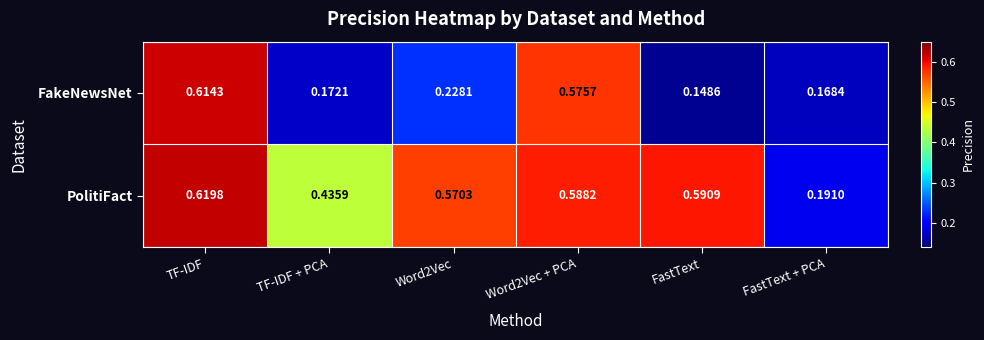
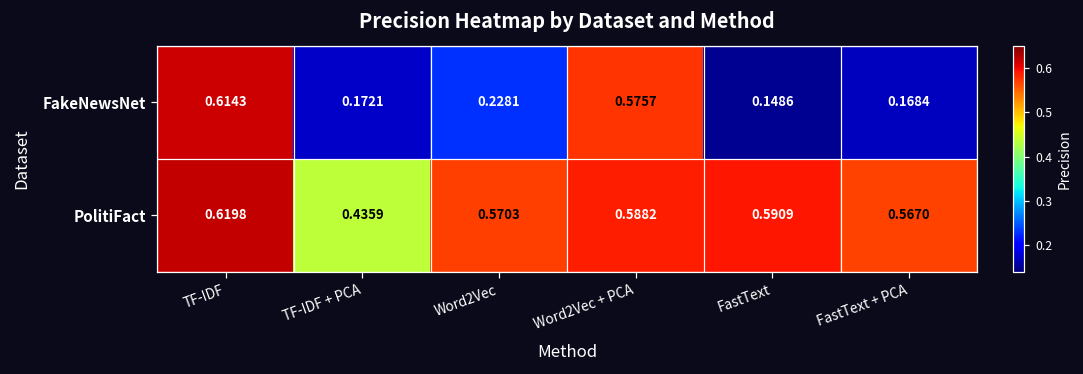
  {
    "FakeNewsNet": {
      "TF-IDF": 0.6143,
      "TF-IDF + PCA": 0.1721,
      "Word2Vec": 0.2281,
      "Word2Vec + PCA": 0.5757,
      "FastText": 0.1486,
      "FastText + PCA": 0.1684
    },
    "PolitiFact": {
      "TF-IDF": 0.6198,
      "TF-IDF + PCA": 0.4359,
      "Word2Vec": 0.5703,
      "Word2Vec + PCA": 0.5882,
      "FastText": 0.5909,
-     "FastText + PCA": 0.1910
+     "FastText + PCA": 0.5670
    }
  }
